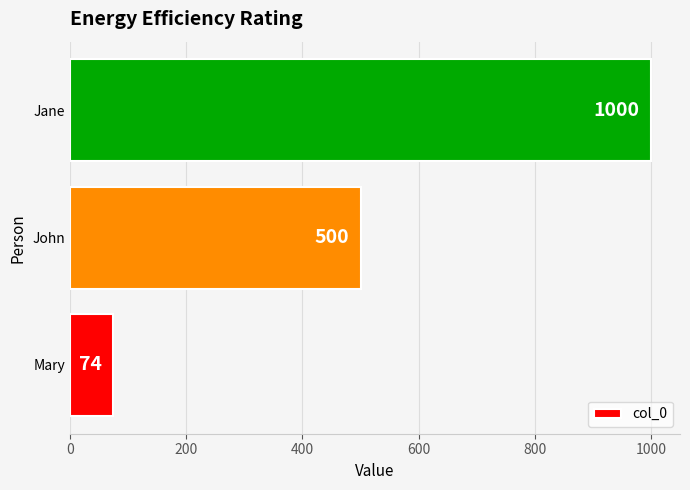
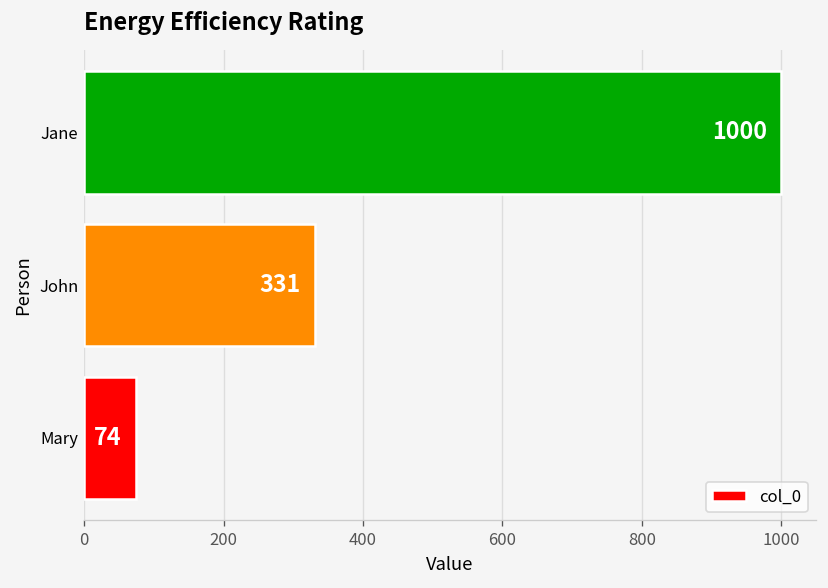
  {
    "Jane": 1000,
-   "John": 500,
+   "John": 331,
    "Mary": 74
  }
